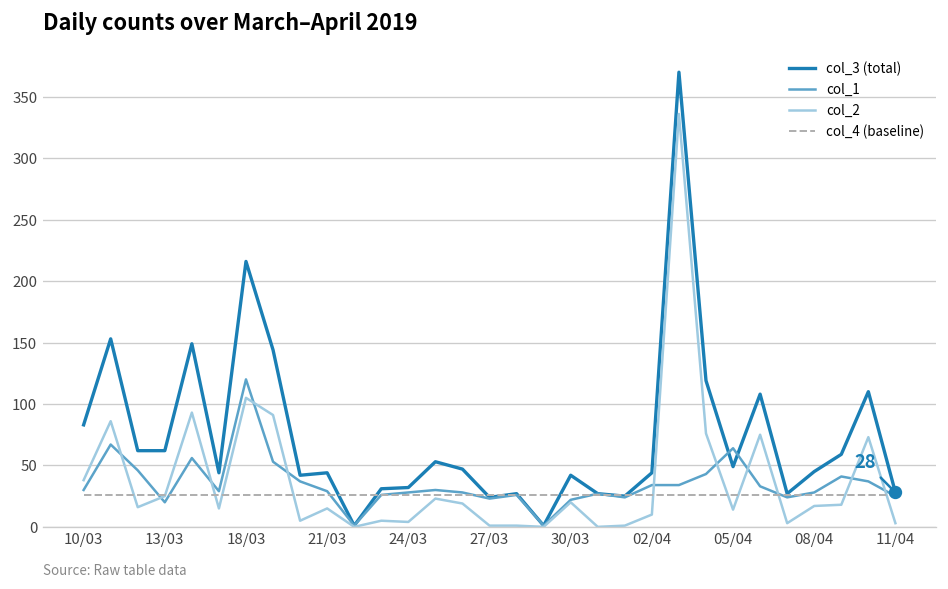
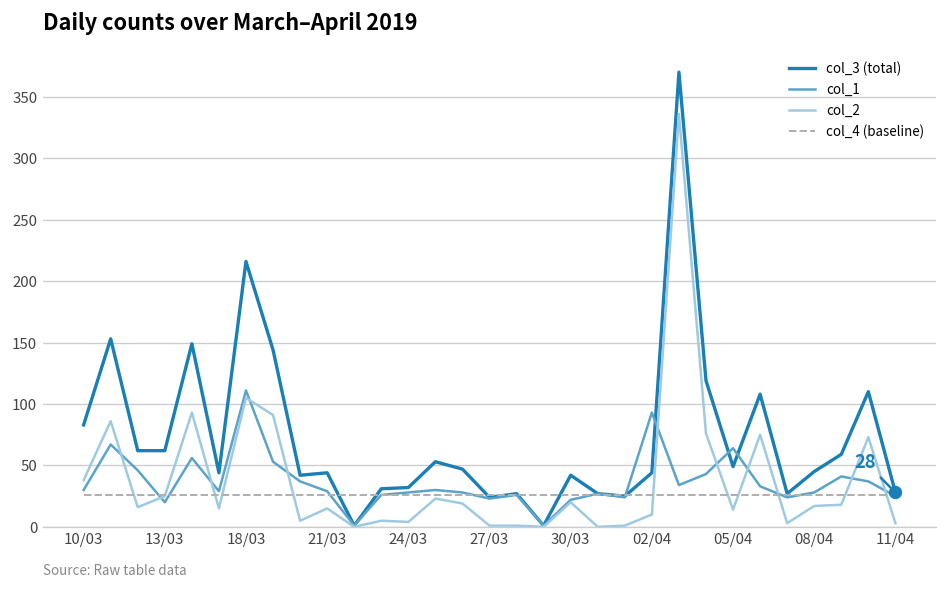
  {
    "col_1": {
      "10/03": 30,
      "13/03": 20,
-     "18/03": 120,
+     "18/03": 111,
      "21/03": 29,
-     "02/04": 34,
+     "02/04": 93,
      "05/04": 64
    }
  }
